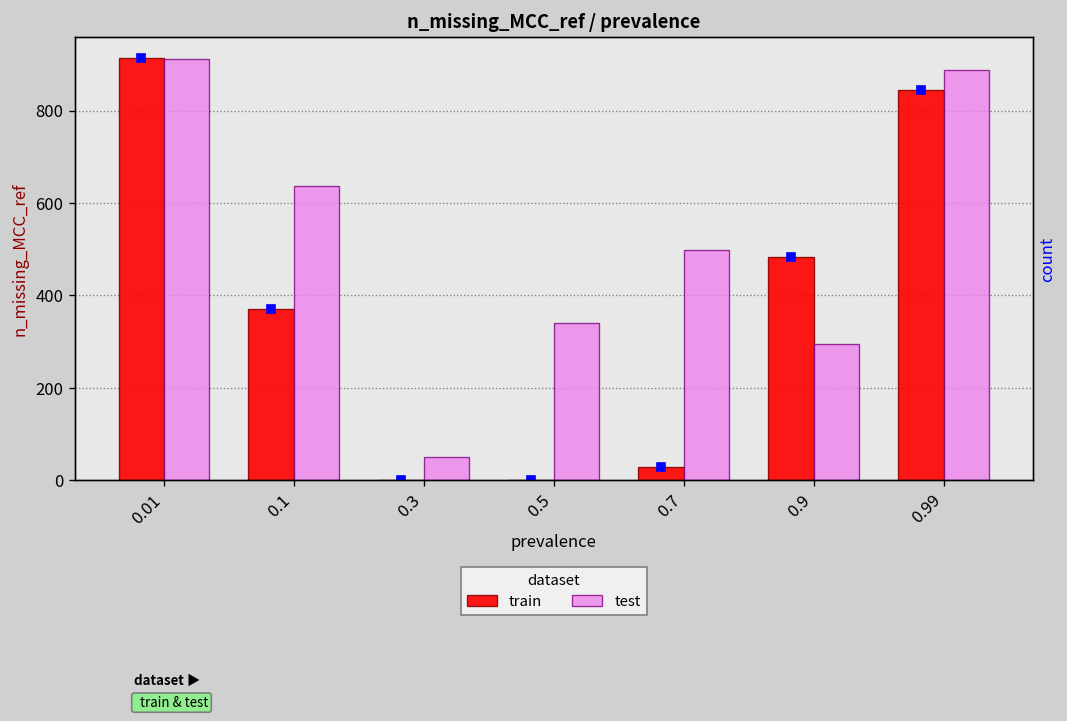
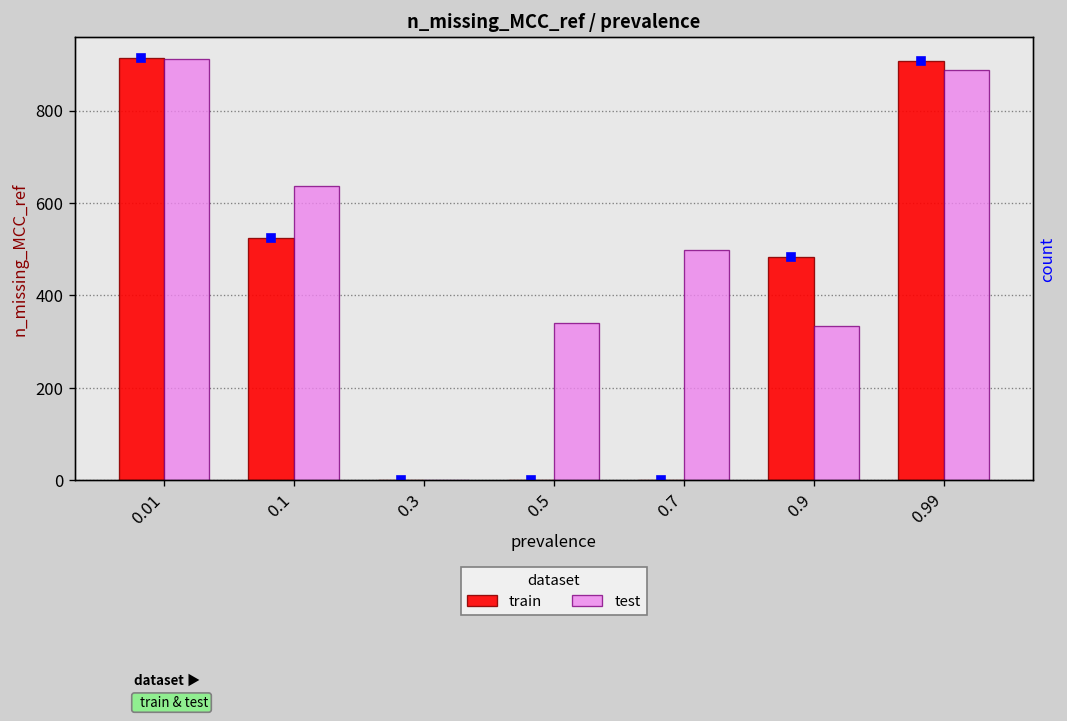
  {
    "train": {
      "0.01": 910,
-     "0.1": 370,
+     "0.1": 530,
      "0.3": 0,
      "0.5": 0,
-     "0.7": 30,
+     "0.7": 0,
      "0.9": 480,
-     "0.99": 850
+     "0.99": 910
    },
    "test": {
      "0.01": 910,
      "0.1": 640,
-     "0.3": 50,
+     "0.3": 0,
      "0.5": 340,
      "0.7": 500,
-     "0.9": 290,
+     "0.9": 330,
      "0.99": 890
    }
  }
